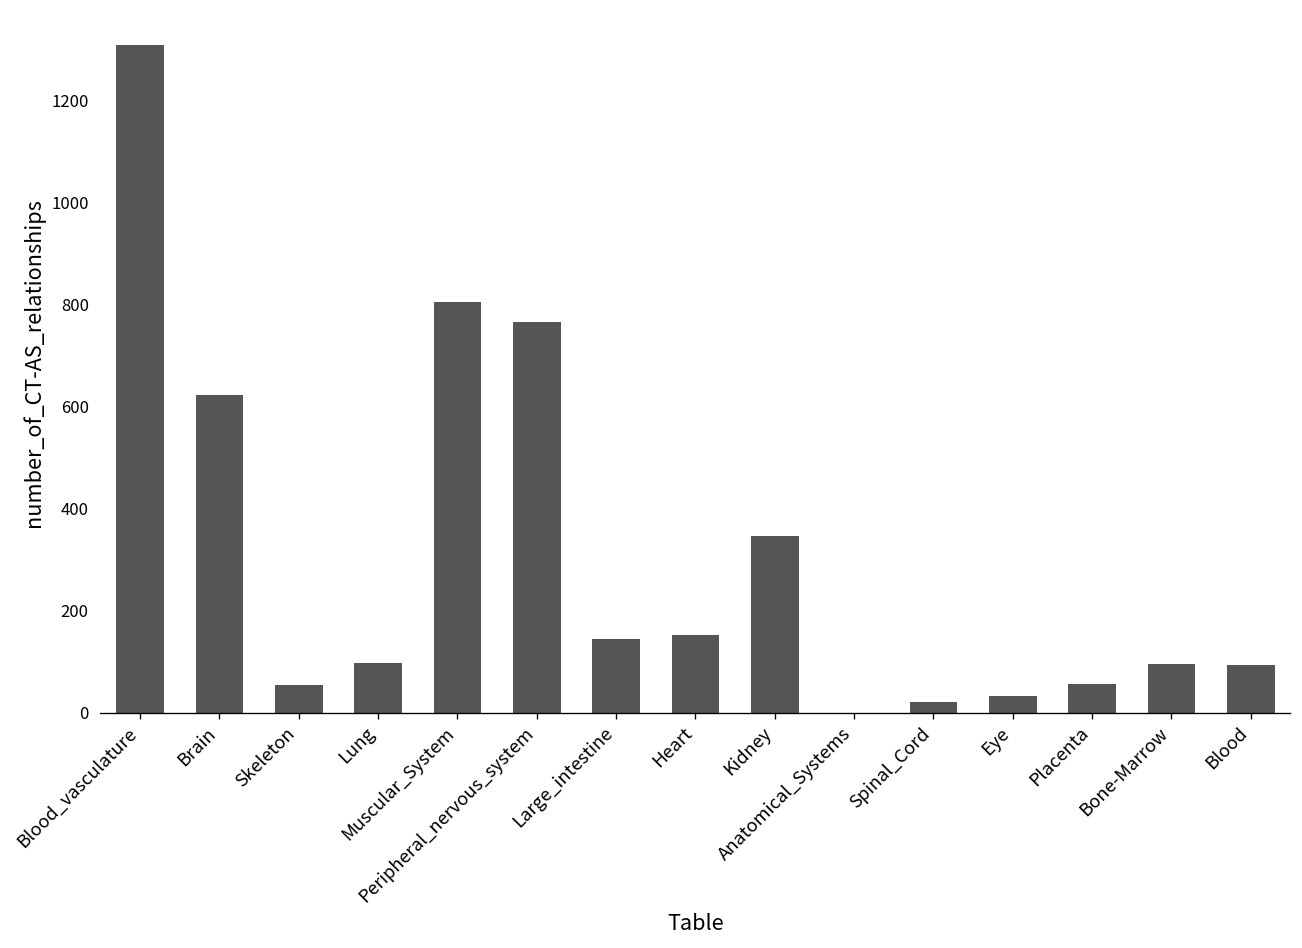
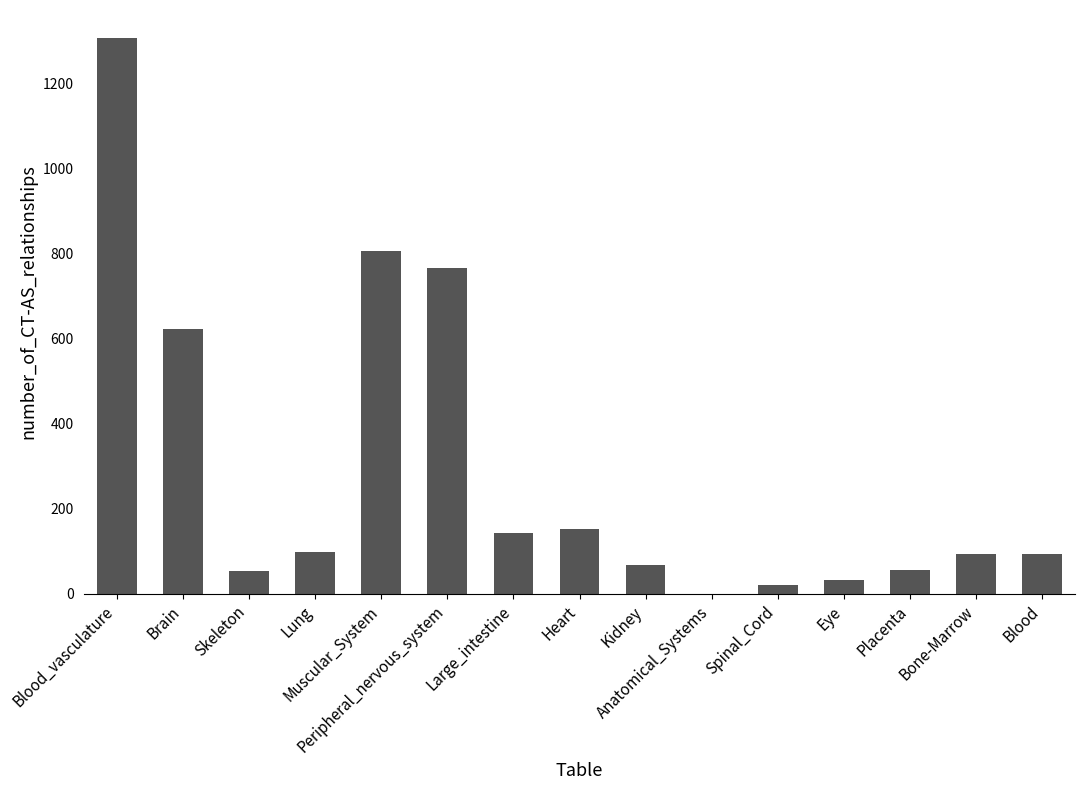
  {
    "Blood_vasculature": 1310,
    "Brain": 620,
    "Skeleton": 50,
    "Lung": 100,
    "Muscular_System": 810,
    "Peripheral_nervous_system": 770,
    "Large_intestine": 140,
    "Heart": 150,
-   "Kidney": 350,
+   "Kidney": 70,
    "Anatomical_Systems": 0,
    "Spinal_Cord": 20,
    "Eye": 30,
    "Placenta": 60,
    "Bone-Marrow": 100,
    "Blood": 90
  }
